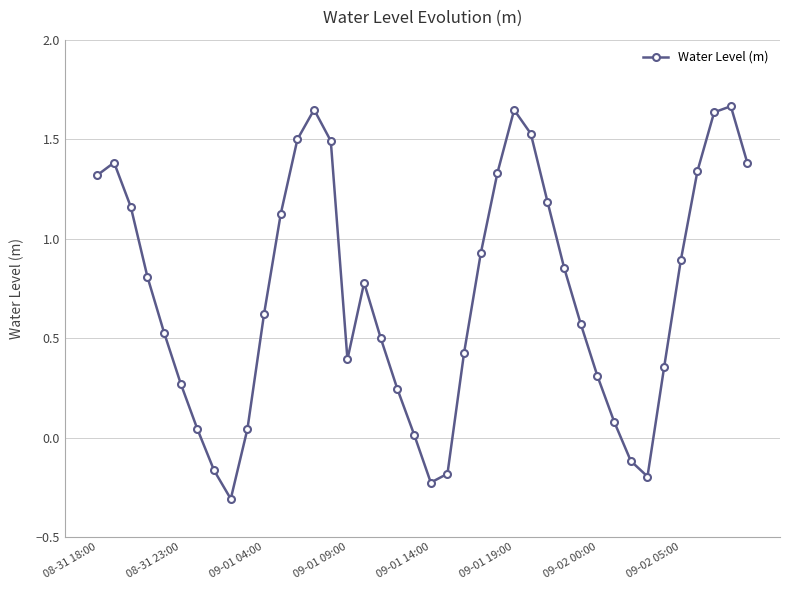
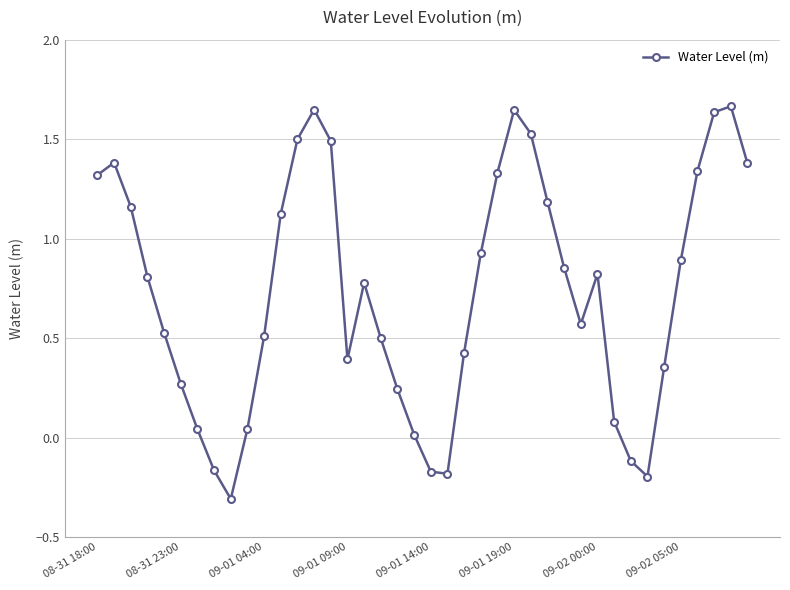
  {
    "08-31 18:00": 1.32,
    "08-31 23:00": 0.27,
-   "09-01 04:00": 0.62,
+   "09-01 04:00": 0.51,
    "09-01 09:00": 0.39,
-   "09-01 14:00": -0.23,
+   "09-01 14:00": -0.17,
    "09-01 19:00": 1.65,
-   "09-02 00:00": 0.31,
+   "09-02 00:00": 0.82,
    "09-02 05:00": 0.89
  }
